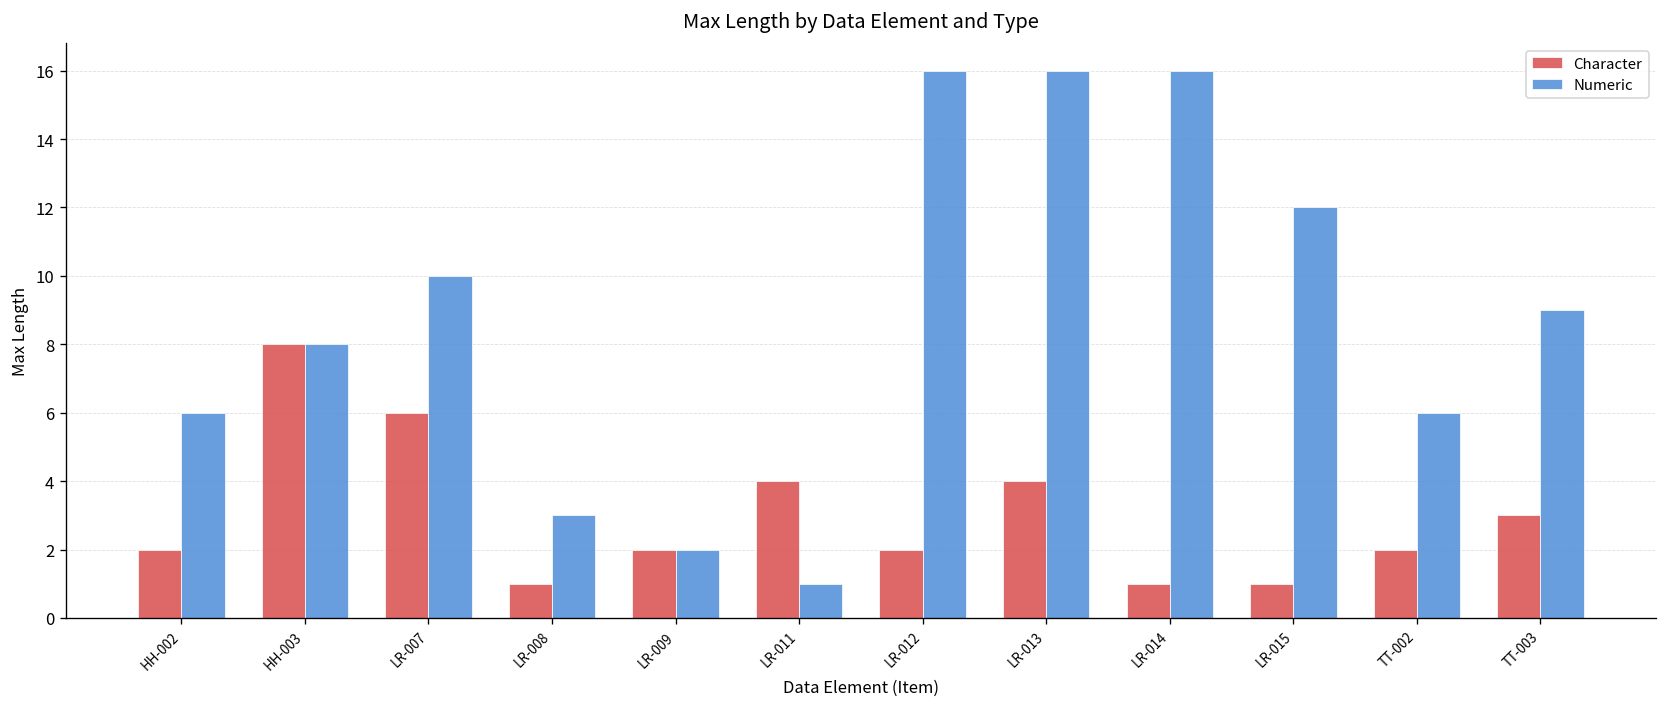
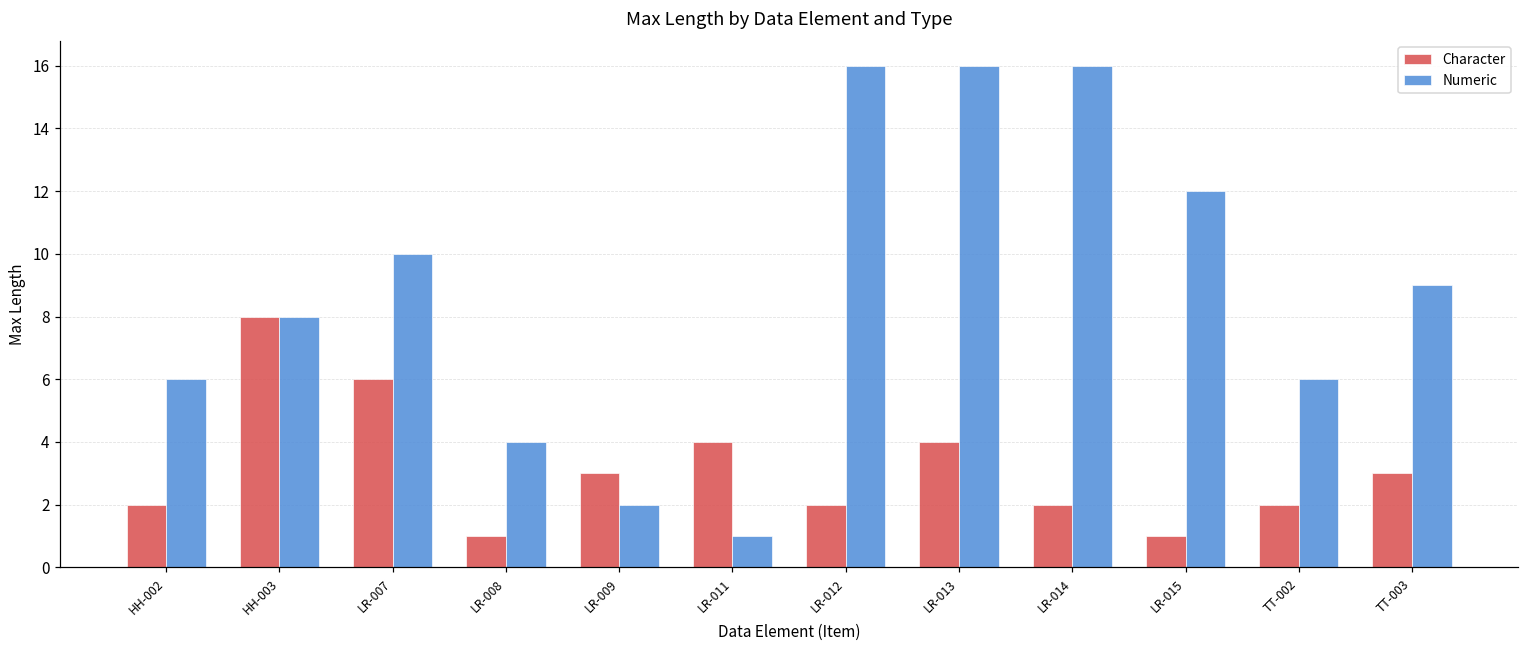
  {
    "Character": {
      "HH-002": 2,
      "HH-003": 8,
      "LR-007": 6,
      "LR-008": 1,
-     "LR-009": 2,
+     "LR-009": 3,
      "LR-011": 4,
      "LR-012": 2,
      "LR-013": 4,
-     "LR-014": 1,
+     "LR-014": 2,
      "LR-015": 1,
      "TT-002": 2,
      "TT-003": 3
    },
    "Numeric": {
      "HH-002": 6,
      "HH-003": 8,
      "LR-007": 10,
-     "LR-008": 3,
+     "LR-008": 4,
      "LR-009": 2,
      "LR-011": 1,
      "LR-012": 16,
      "LR-013": 16,
      "LR-014": 16,
      "LR-015": 12,
      "TT-002": 6,
      "TT-003": 9
    }
  }
